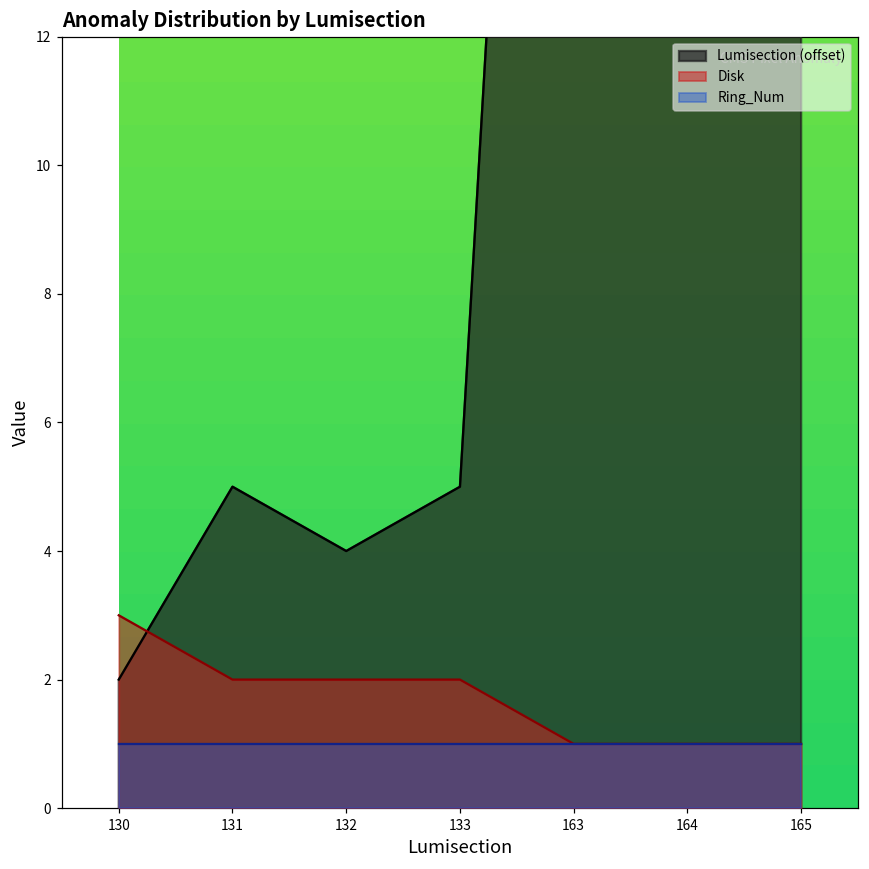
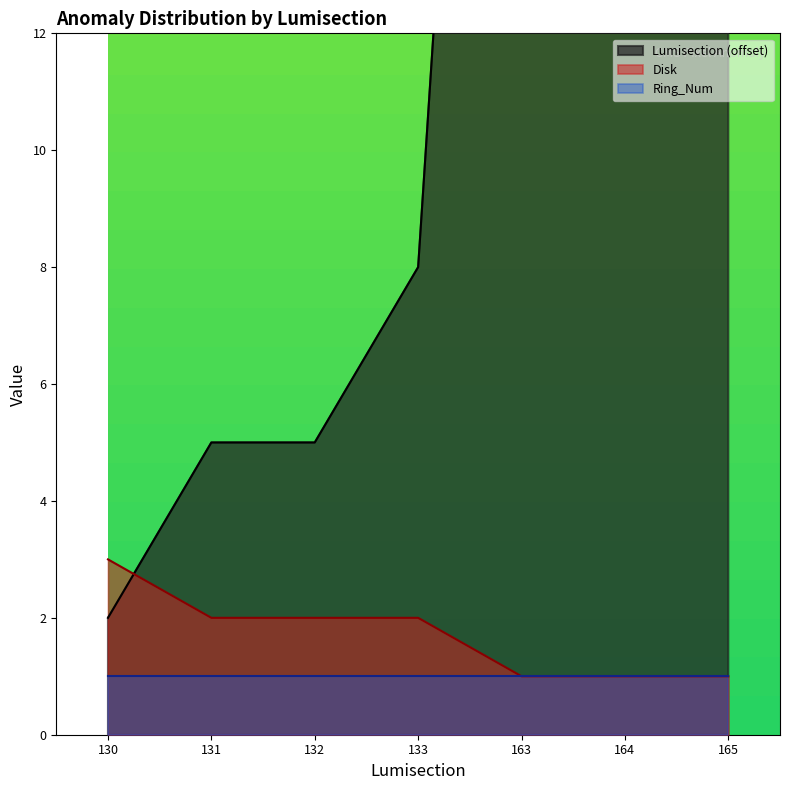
  {
    "Lumisection (offset)": {
      "130": 2.0,
      "131": 5.0,
-     "132": 4.0,
-     "133": 5.0
+     "132": 5.0,
+     "133": 8.0
    },
    "Disk": {
      "130": 3.0,
      "131": 2.0,
      "132": 2.0,
      "133": 2.0
    },
    "Ring_Num": {
      "130": 1.0,
      "131": 1.0,
      "132": 1.0,
      "133": 1.0
    }
  }
